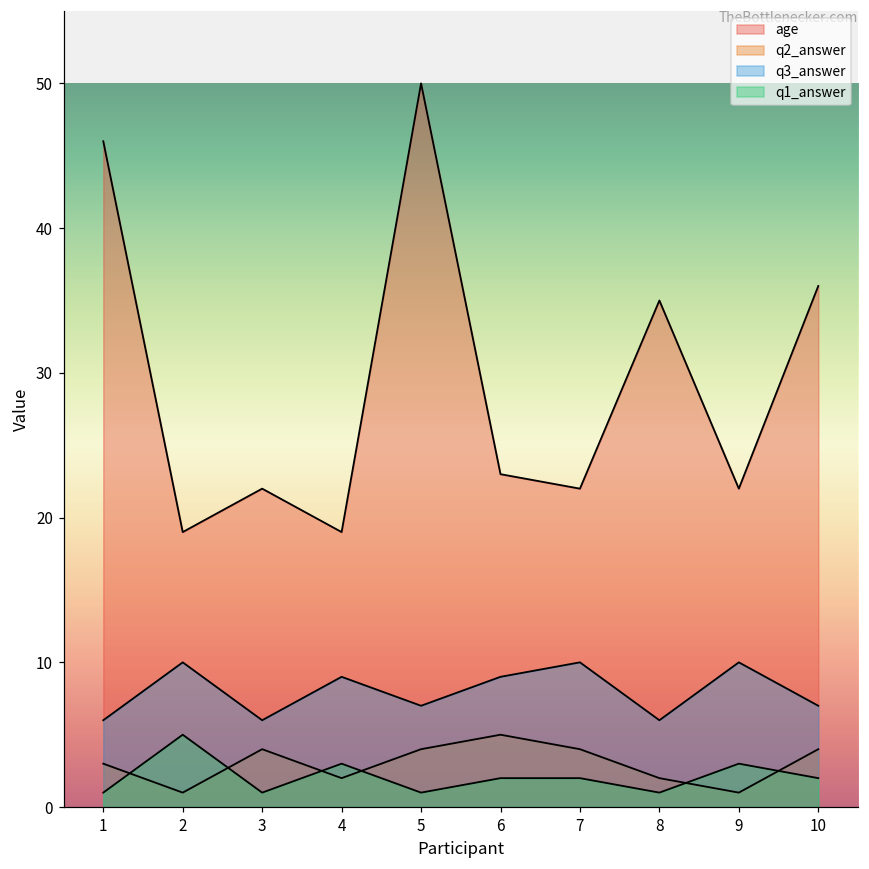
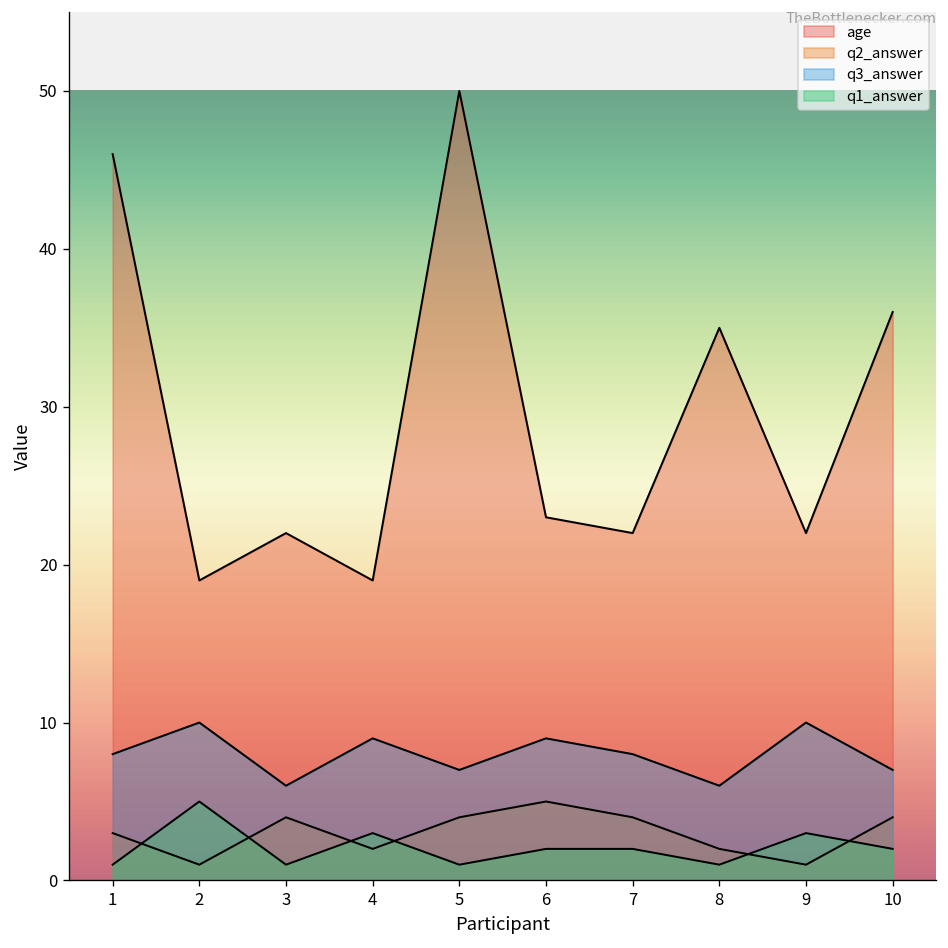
  {
    "q3_answer": {
-     "1": 6,
+     "1": 8,
      "2": 10,
      "3": 6,
      "4": 9,
      "5": 7,
      "6": 9,
-     "7": 10,
+     "7": 8,
      "8": 6,
      "9": 10,
      "10": 7
    },
    "q1_answer": {
      "1": 1,
      "2": 5,
      "3": 1,
      "4": 3,
      "5": 1,
      "6": 2,
      "7": 2,
      "8": 1,
      "9": 3,
      "10": 2
    }
  }
